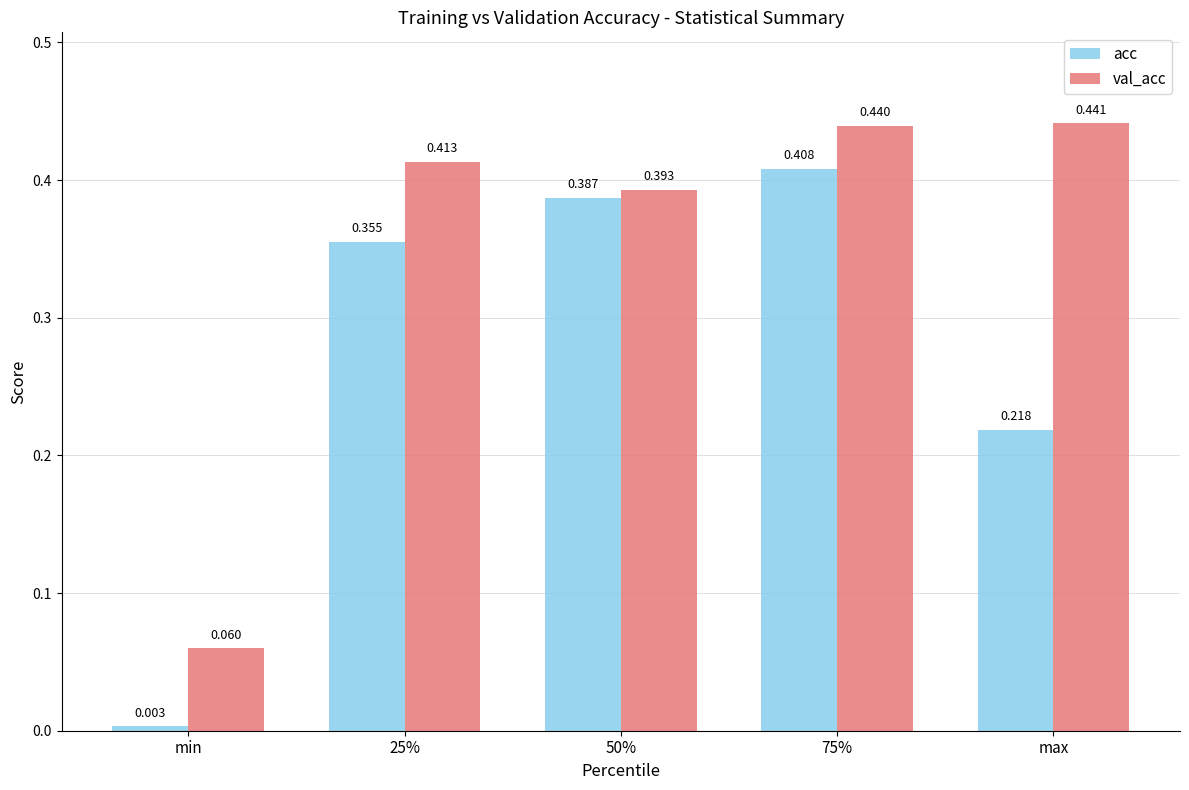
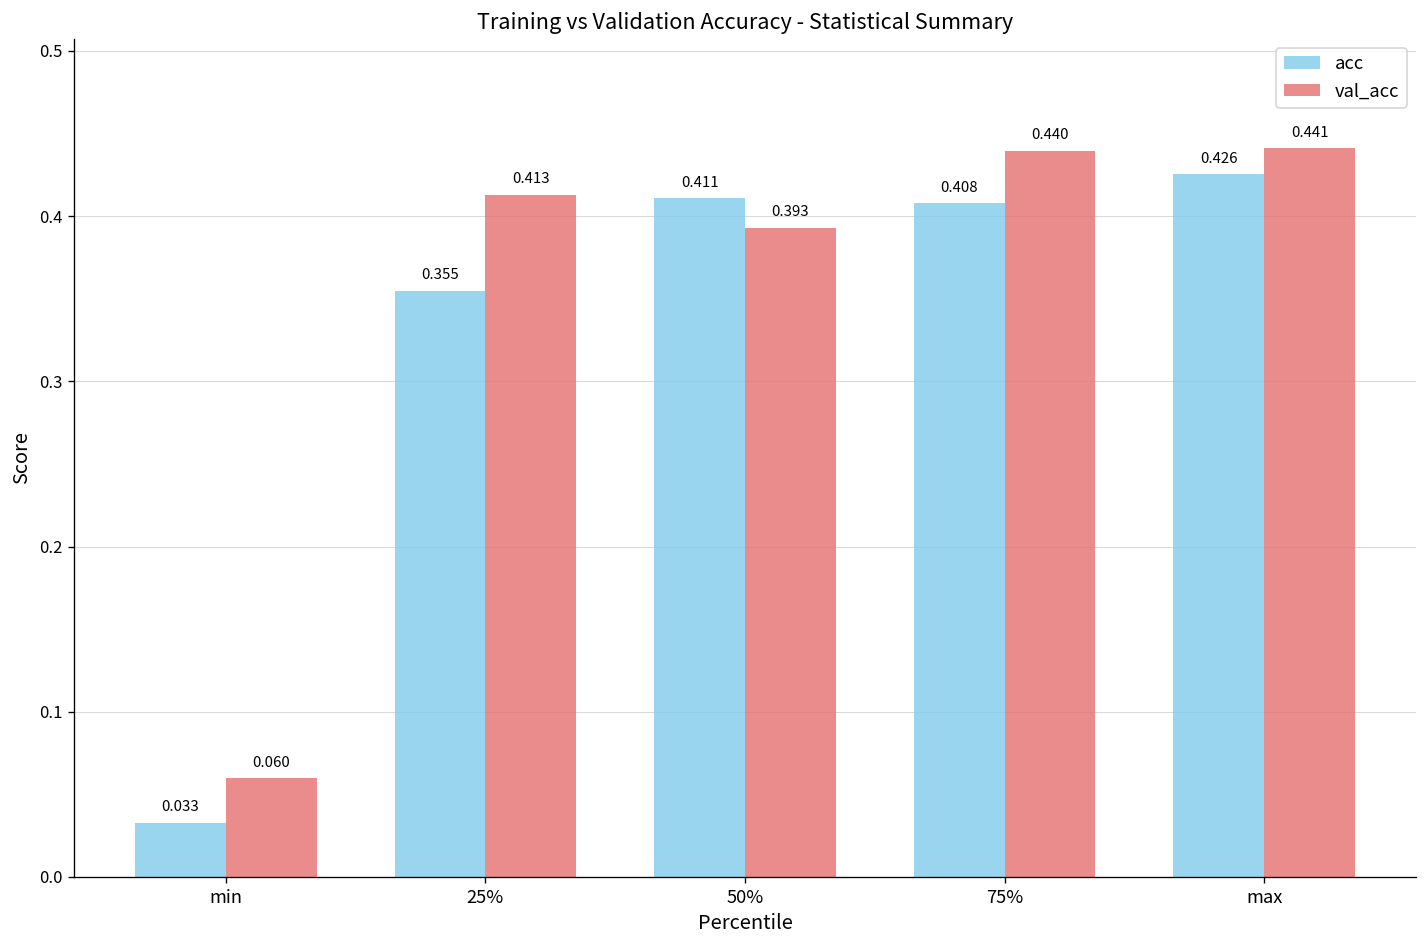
  {
    "acc": {
-     "min": 0.003,
+     "min": 0.033,
      "25%": 0.355,
-     "50%": 0.387,
+     "50%": 0.411,
      "75%": 0.408,
-     "max": 0.218
+     "max": 0.426
    },
    "val_acc": {
      "min": 0.060,
      "25%": 0.413,
      "50%": 0.393,
      "75%": 0.440,
      "max": 0.441
    }
  }
